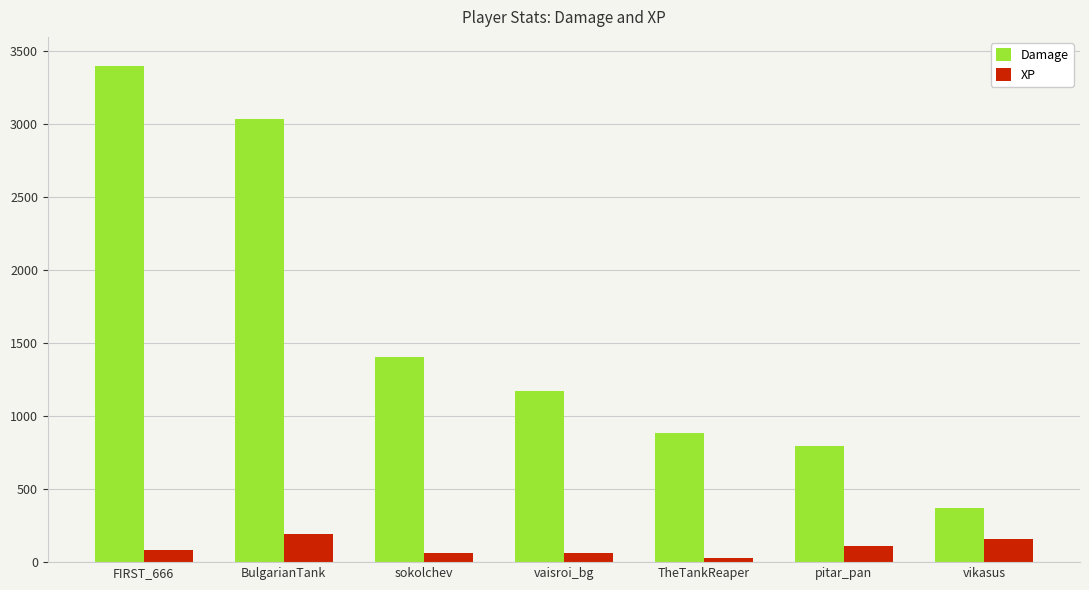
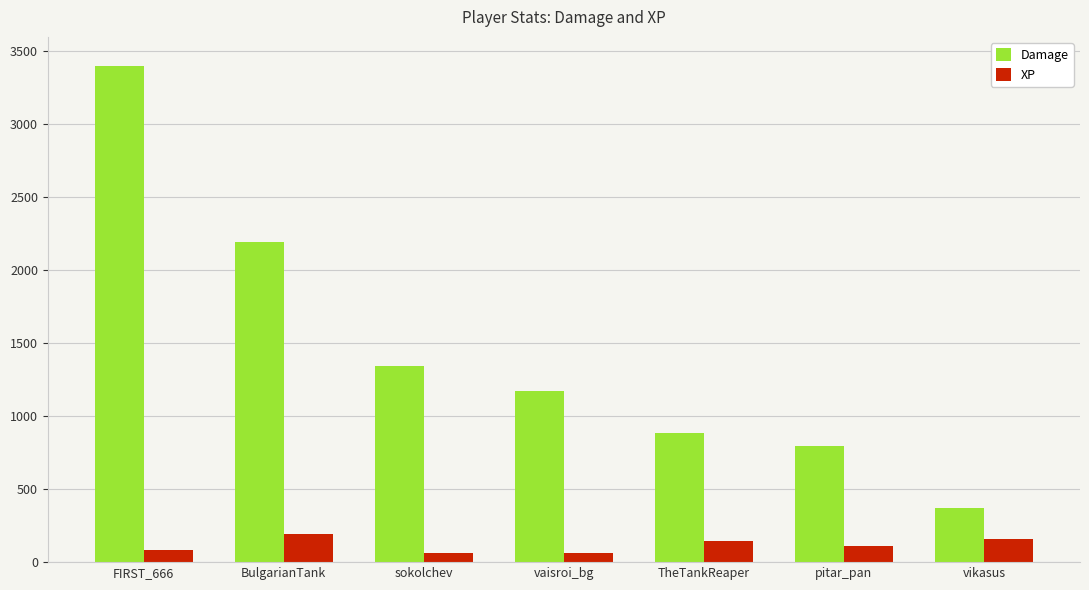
  {
    "Damage": {
      "FIRST_666": 3400,
-     "BulgarianTank": 3040,
-     "sokolchev": 1410,
+     "BulgarianTank": 2200,
+     "sokolchev": 1350,
      "vaisroi_bg": 1170,
      "TheTankReaper": 890,
      "pitar_pan": 800,
      "vikasus": 370
    },
    "XP": {
      "FIRST_666": 80,
      "BulgarianTank": 190,
      "sokolchev": 60,
      "vaisroi_bg": 60,
-     "TheTankReaper": 30,
+     "TheTankReaper": 140,
      "pitar_pan": 110,
      "vikasus": 160
    }
  }
